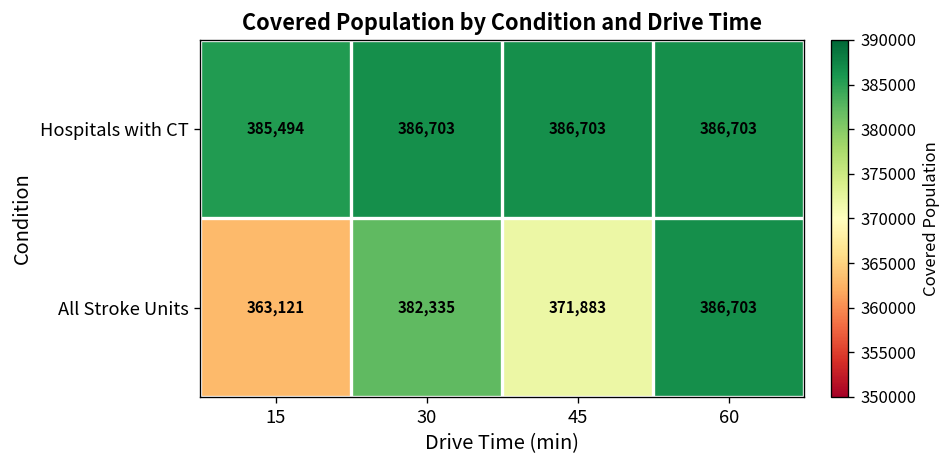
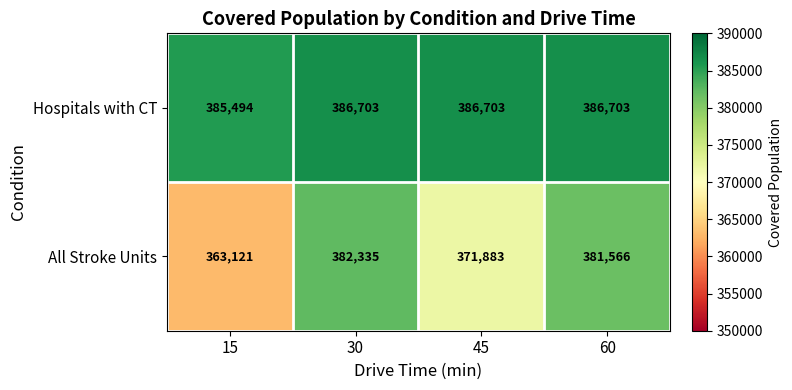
  {
    "Hospitals with CT": {
      "15": "385,494",
      "30": "386,703",
      "45": "386,703",
      "60": "386,703"
    },
    "All Stroke Units": {
      "15": "363,121",
      "30": "382,335",
      "45": "371,883",
-     "60": "386,703"
+     "60": "381,566"
    }
  }
